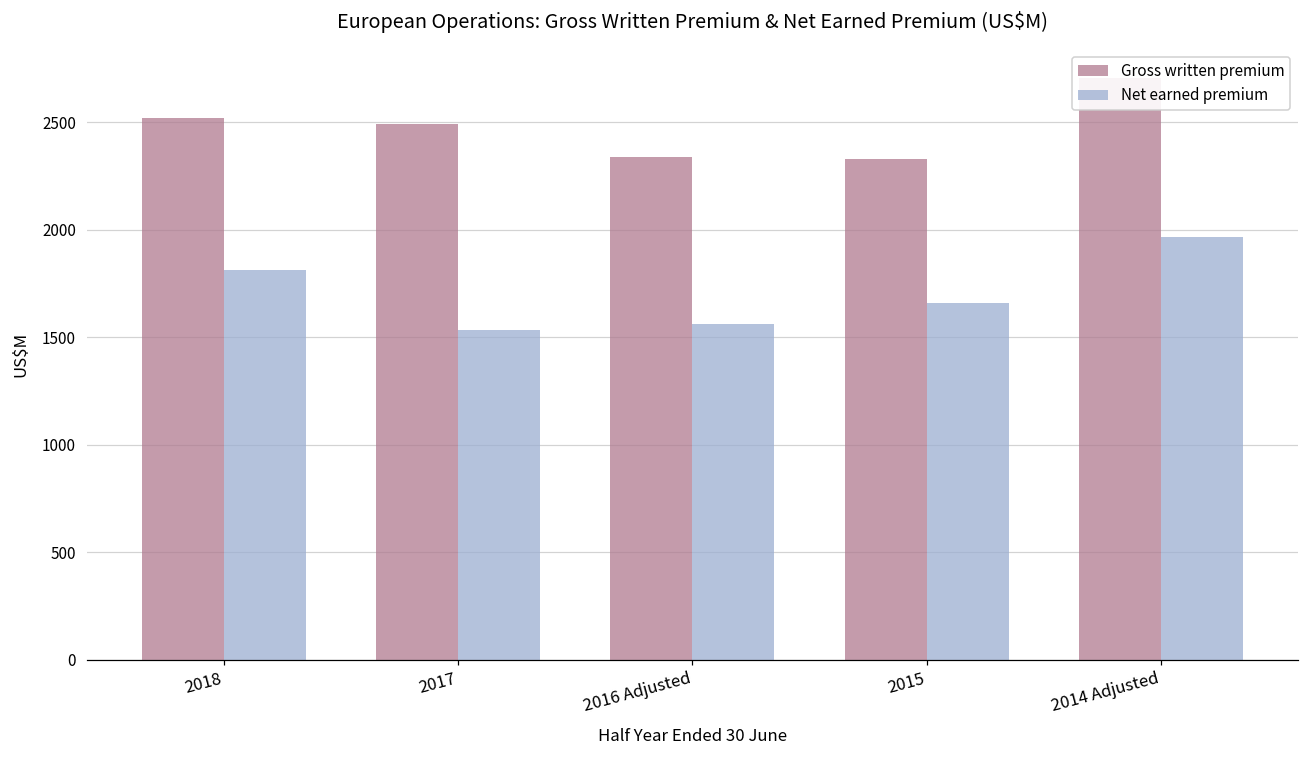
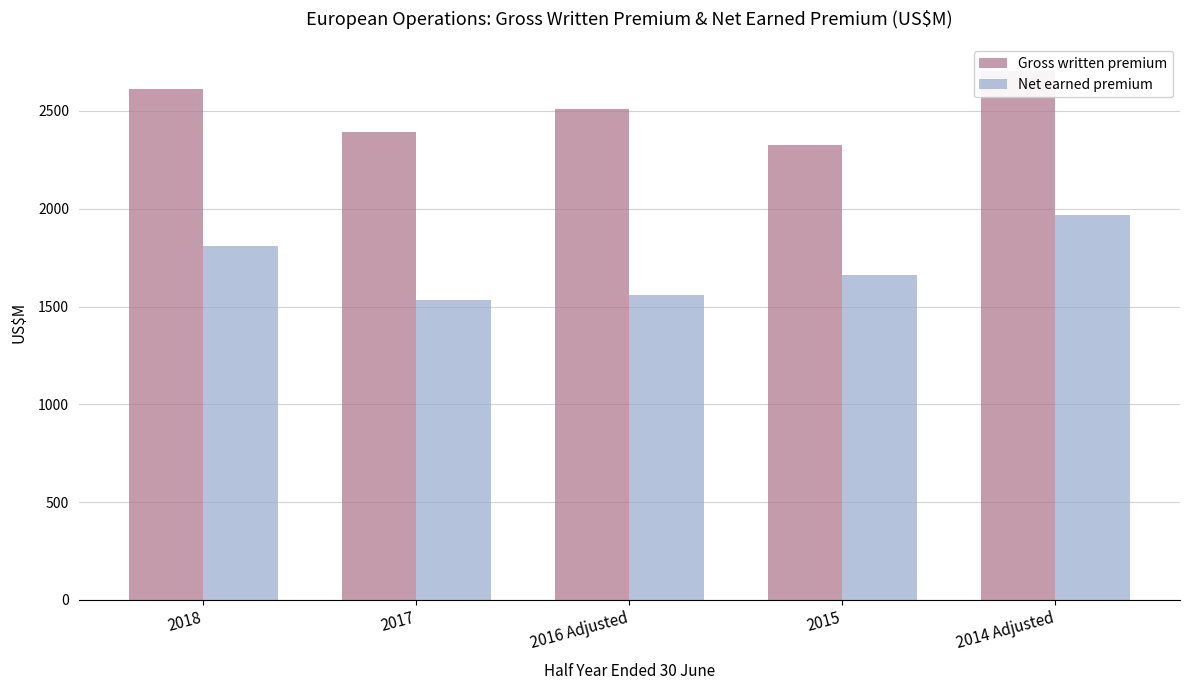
  {
    "Gross written premium": {
-     "2018": 2520,
-     "2017": 2490,
-     "2016 Adjusted": 2340,
+     "2018": 2610,
+     "2017": 2390,
+     "2016 Adjusted": 2510,
      "2015": 2330
    },
    "Net earned premium": {
      "2018": 1810,
      "2017": 1530,
      "2016 Adjusted": 1560,
      "2015": 1660,
      "2014 Adjusted": 1970
    }
  }
